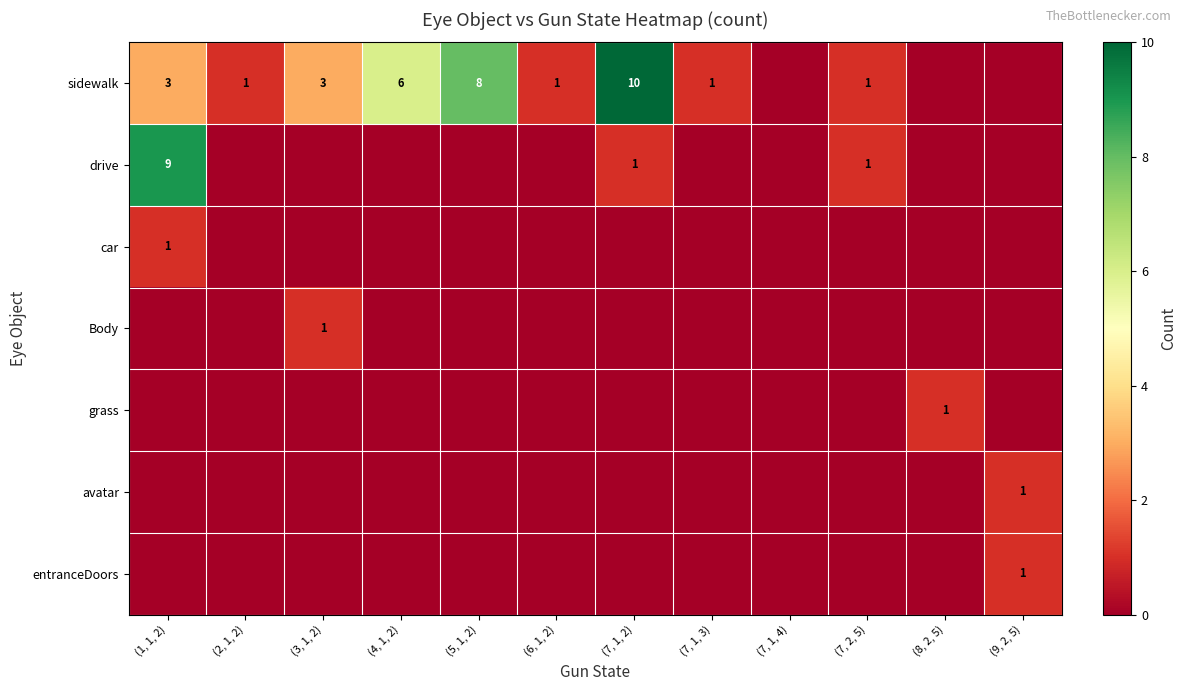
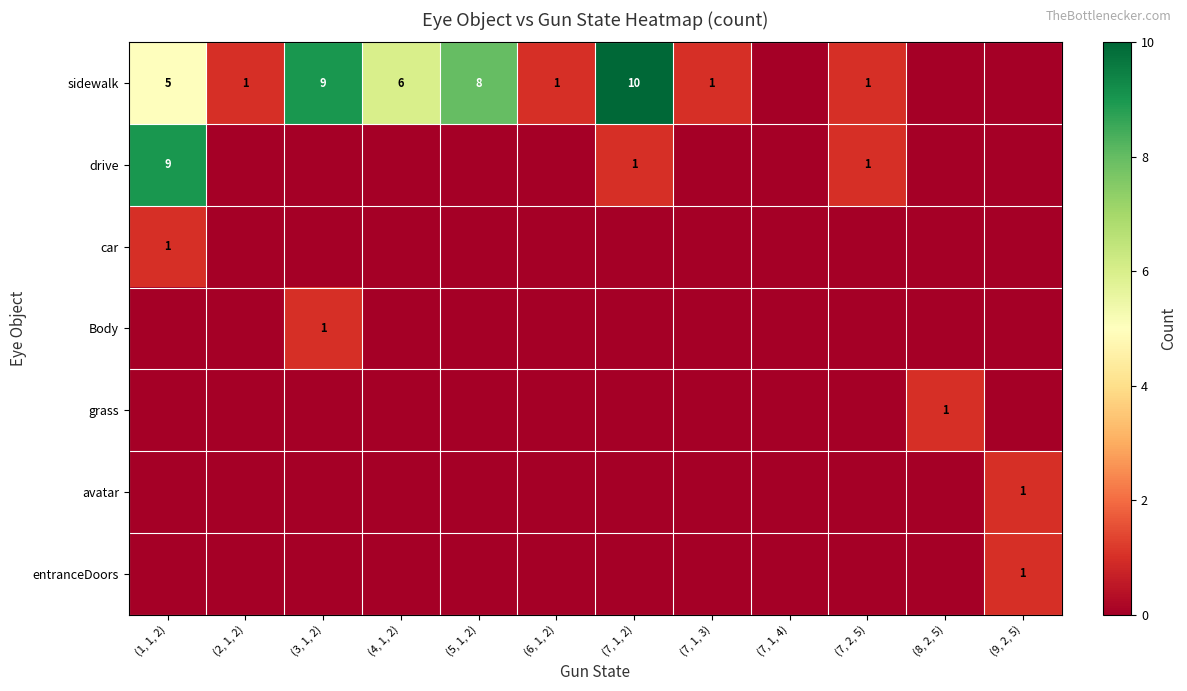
  {
    "sidewalk": {
-     "(1, 1, 2)": 3,
+     "(1, 1, 2)": 5,
      "(2, 1, 2)": 1,
-     "(3, 1, 2)": 3,
+     "(3, 1, 2)": 9,
      "(4, 1, 2)": 6,
      "(5, 1, 2)": 8,
      "(6, 1, 2)": 1,
      "(7, 1, 2)": 10,
      "(7, 1, 3)": 1,
      "(7, 2, 5)": 1
    },
    "drive": {
      "(1, 1, 2)": 9,
      "(7, 1, 2)": 1,
      "(7, 2, 5)": 1
    },
    "car": {
      "(1, 1, 2)": 1
    },
    "Body": {
      "(3, 1, 2)": 1
    },
    "grass": {
      "(8, 2, 5)": 1
    },
    "avatar": {
      "(9, 2, 5)": 1
    },
    "entranceDoors": {
      "(9, 2, 5)": 1
    }
  }
